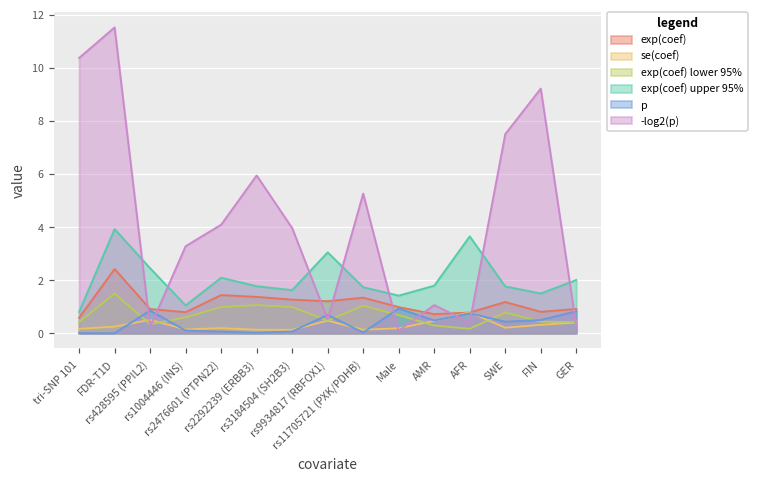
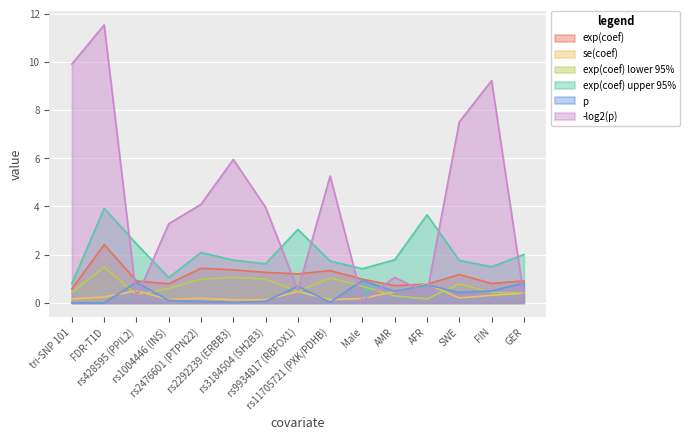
  {
    "-log2(p)": {
-     "tri-SNP 101": 10.4,
+     "tri-SNP 101": 9.9,
      "FDR-T1D": 11.5,
      "rs428595 (PPIL2)": 0.2,
      "rs1004446 (INS)": 3.3,
      "rs2476601 (PTPN22)": 4.1,
      "rs2292239 (ERBB3)": 5.9,
      "rs3184504 (SH2B3)": 4.0,
      "rs11705721 (PXK/PDHB)": 5.3,
      "AMR": 1.1,
      "AFR": 0.4,
      "SWE": 7.5,
      "FIN": 9.2,
      "GER": 0.3
    }
  }
